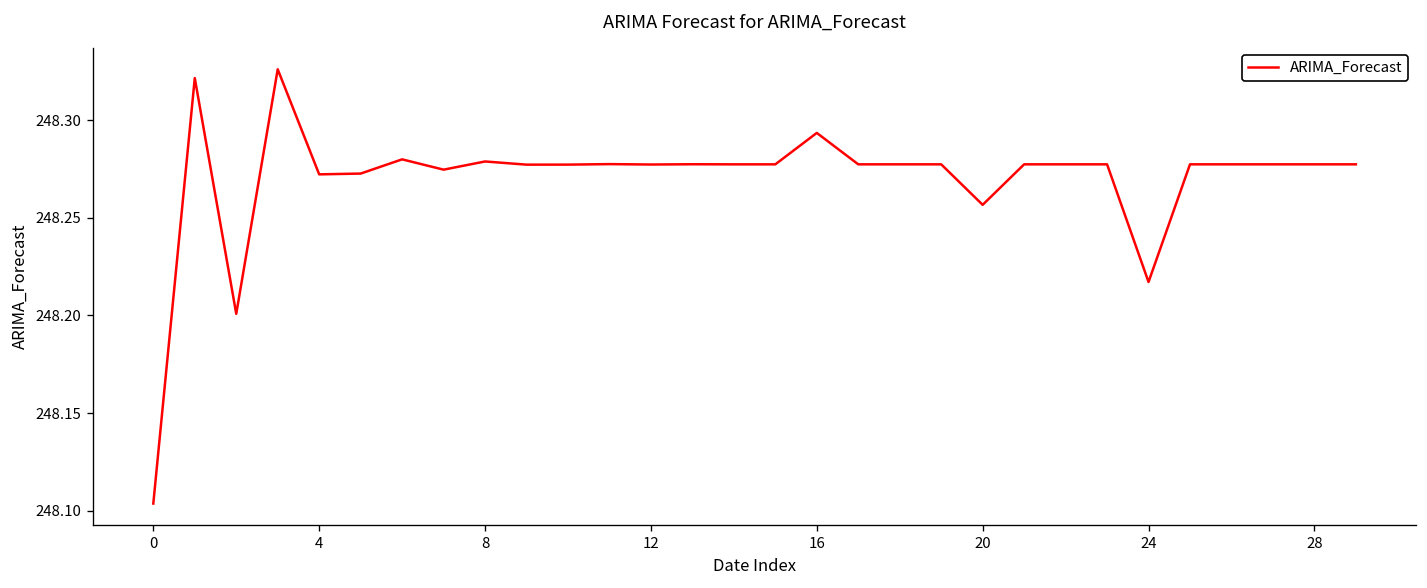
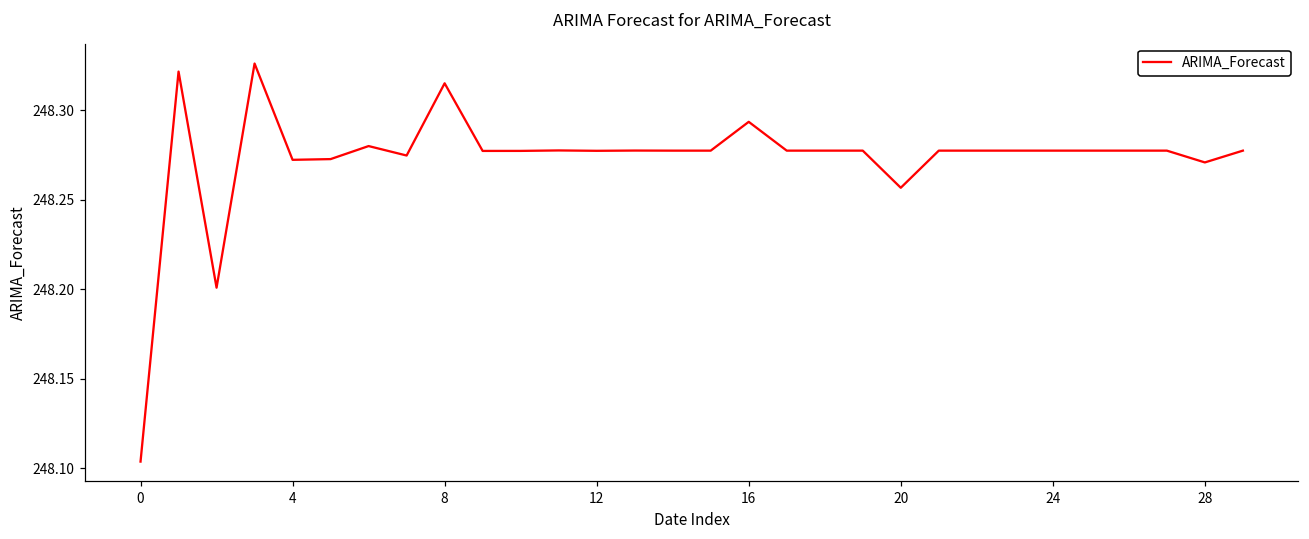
  {
    "0": 248.104,
    "4": 248.272,
-   "8": 248.279,
+   "8": 248.315,
    "12": 248.277,
    "16": 248.293,
    "20": 248.257,
-   "24": 248.217,
-   "28": 248.277
+   "24": 248.277,
+   "28": 248.271
  }
